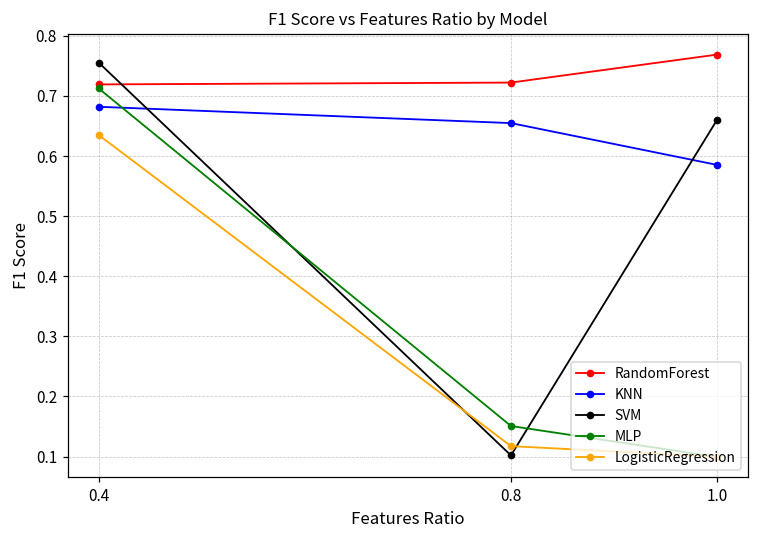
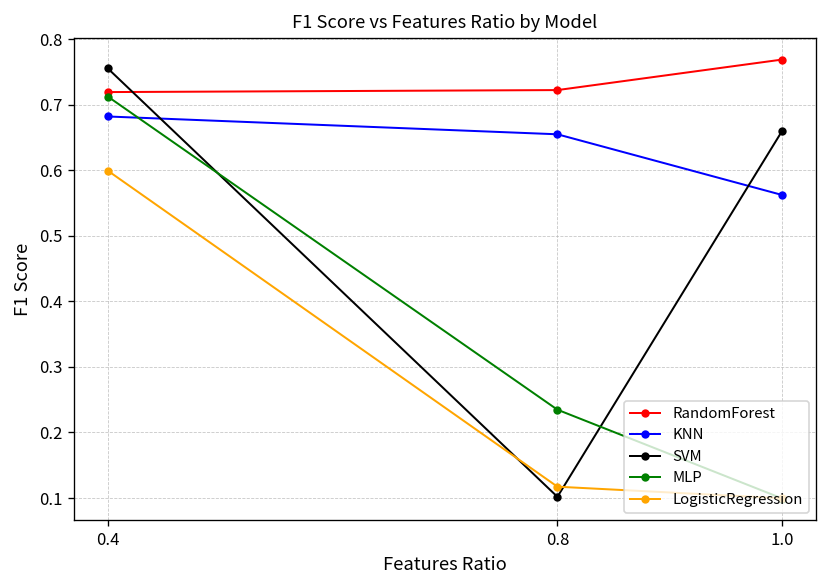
  {
    "RandomForest": {
      "0.4": 0.72,
      "0.8": 0.72,
      "1.0": 0.77
    },
    "KNN": {
      "0.4": 0.68,
      "0.8": 0.65,
-     "1.0": 0.59
+     "1.0": 0.56
    },
    "SVM": {
      "0.4": 0.76,
      "0.8": 0.10,
      "1.0": 0.66
    },
    "MLP": {
      "0.4": 0.71,
-     "0.8": 0.15
+     "0.8": 0.23
    },
    "LogisticRegression": {
-     "0.4": 0.63,
+     "0.4": 0.60,
      "0.8": 0.12
    }
  }
